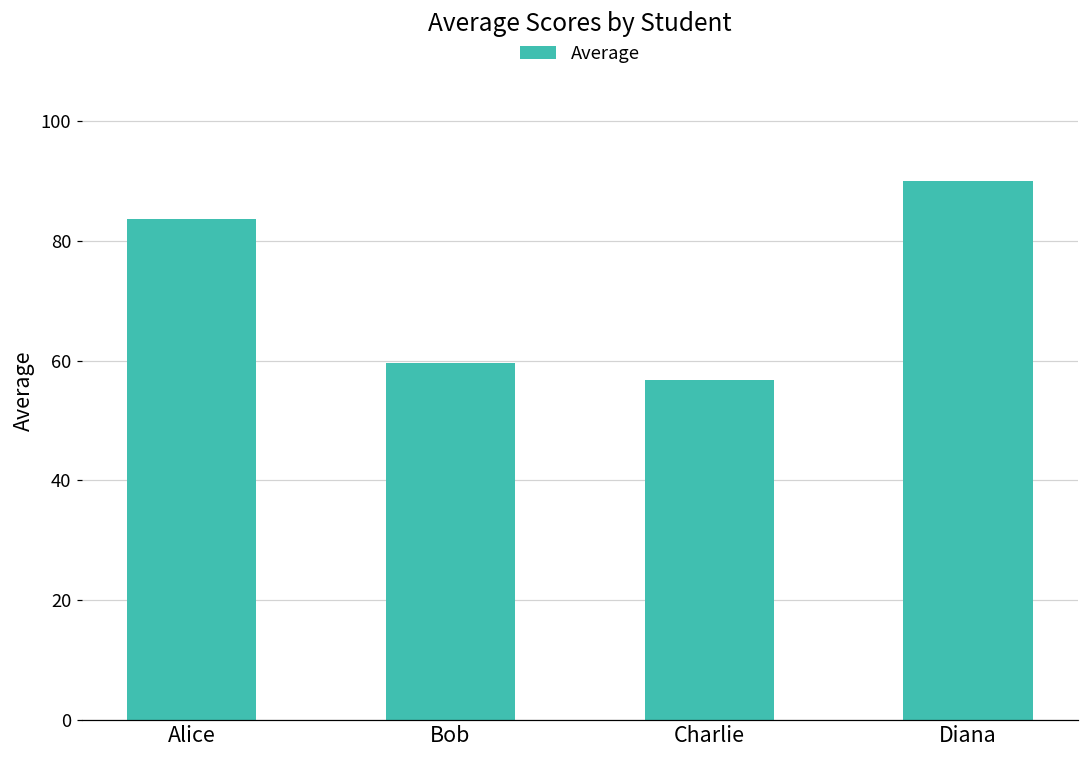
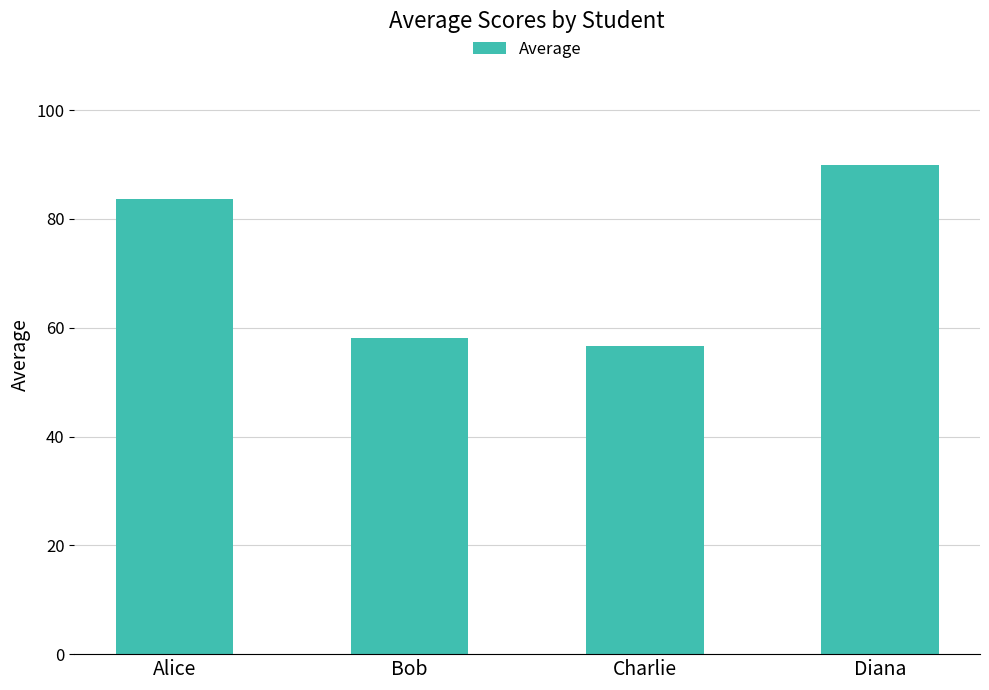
  {
    "Alice": 84,
-   "Bob": 60,
+   "Bob": 58,
    "Charlie": 57,
    "Diana": 90
  }
